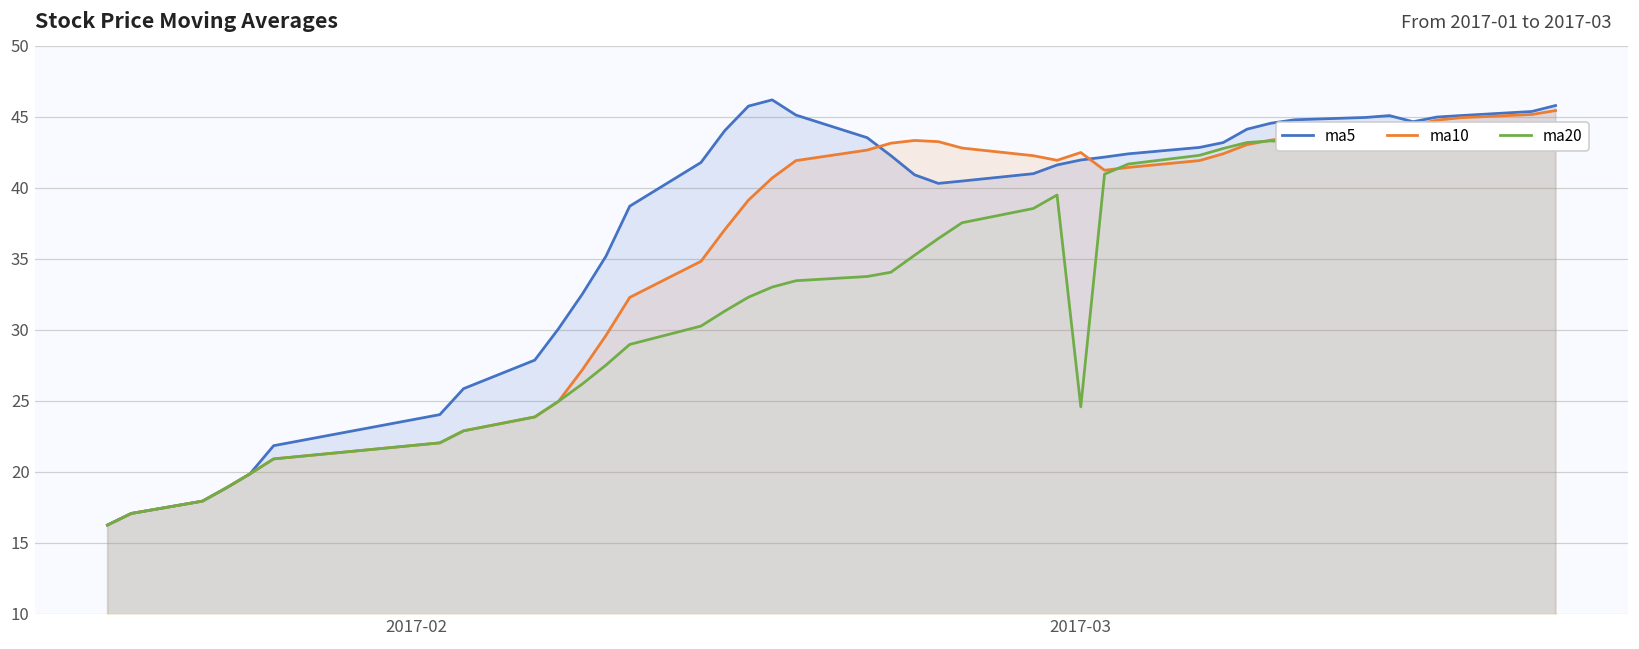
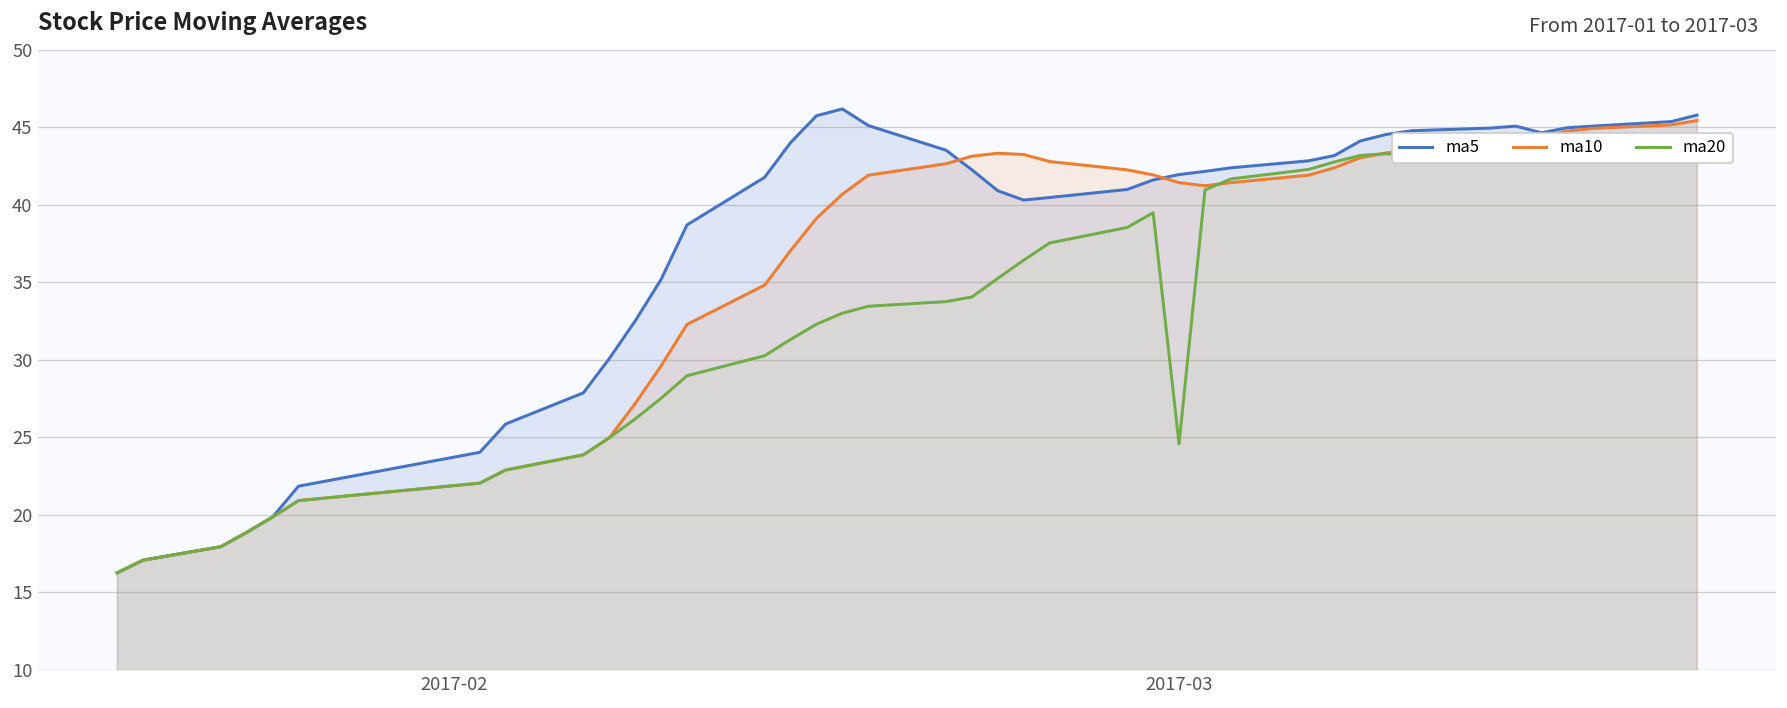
  {
    "ma5": {
      "2017-03": 42.0
    },
    "ma10": {
-     "2017-03": 42.5
+     "2017-03": 41.4
    },
    "ma20": {
      "2017-03": 24.6
    }
  }
